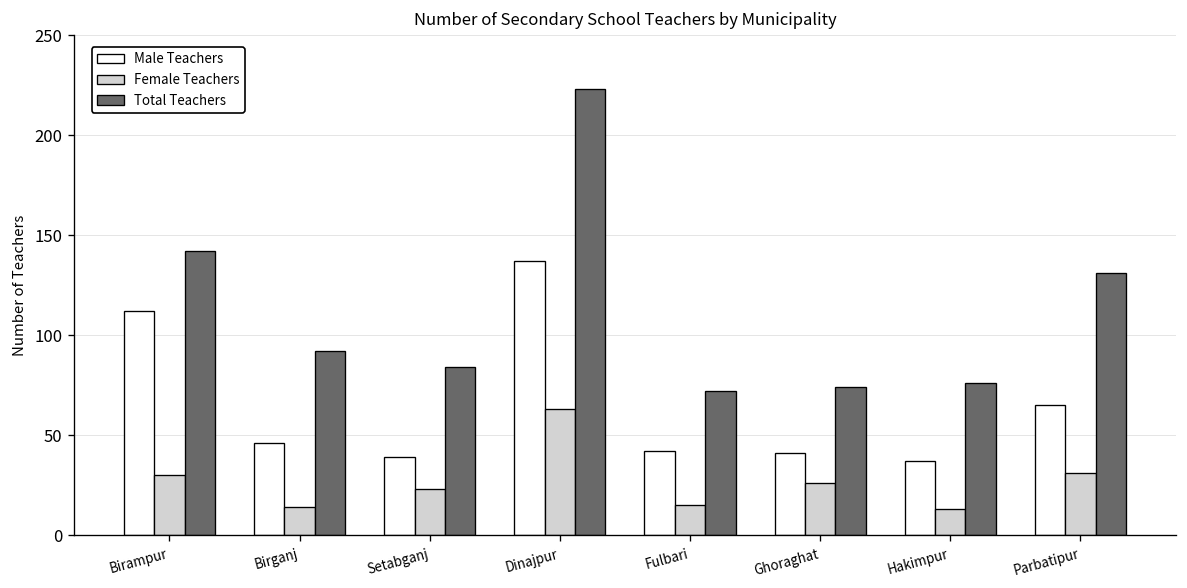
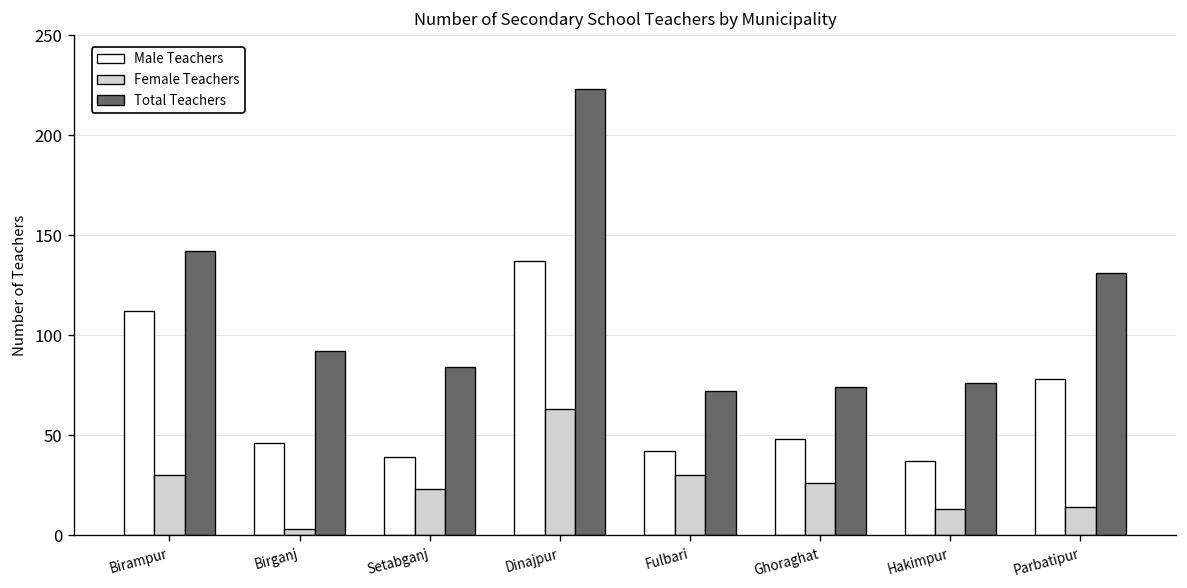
  {
    "Male Teachers": {
      "Birampur": 112,
      "Birganj": 46,
      "Setabganj": 39,
      "Dinajpur": 137,
      "Fulbari": 42,
-     "Ghoraghat": 41,
+     "Ghoraghat": 48,
      "Hakimpur": 37,
-     "Parbatipur": 65
+     "Parbatipur": 78
    },
    "Female Teachers": {
      "Birampur": 30,
-     "Birganj": 14,
+     "Birganj": 3,
      "Setabganj": 23,
      "Dinajpur": 63,
-     "Fulbari": 15,
+     "Fulbari": 30,
      "Ghoraghat": 26,
      "Hakimpur": 13,
-     "Parbatipur": 31
+     "Parbatipur": 14
    },
    "Total Teachers": {
      "Birampur": 142,
      "Birganj": 92,
      "Setabganj": 84,
      "Dinajpur": 223,
      "Fulbari": 72,
      "Ghoraghat": 74,
      "Hakimpur": 76,
      "Parbatipur": 131
    }
  }
